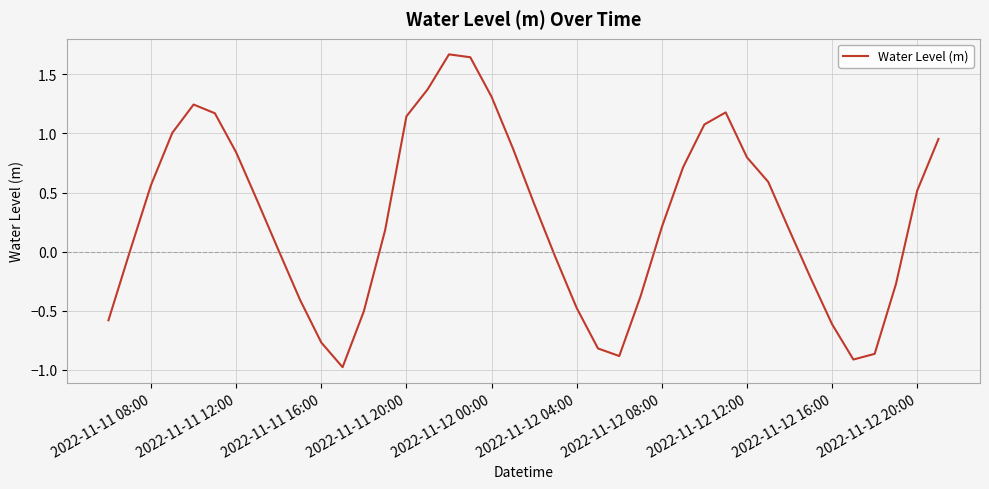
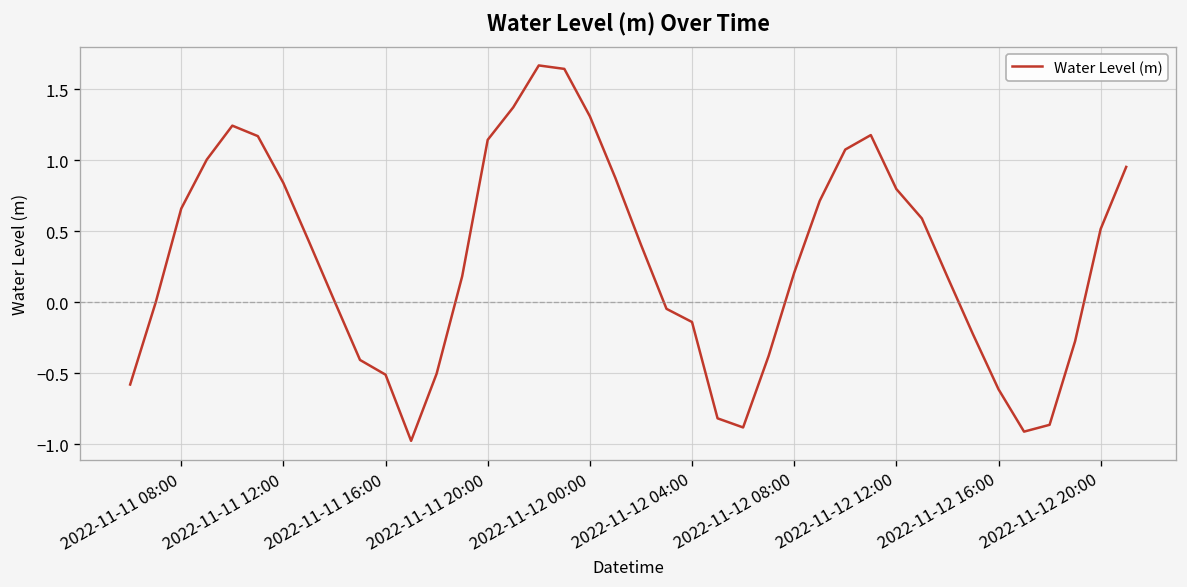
  {
-   "2022-11-11 08:00": 0.56,
+   "2022-11-11 08:00": 0.66,
    "2022-11-11 12:00": 0.84,
-   "2022-11-11 16:00": -0.77,
+   "2022-11-11 16:00": -0.51,
    "2022-11-11 20:00": 1.14,
    "2022-11-12 00:00": 1.31,
-   "2022-11-12 04:00": -0.48,
+   "2022-11-12 04:00": -0.14,
    "2022-11-12 08:00": 0.21,
    "2022-11-12 12:00": 0.80,
    "2022-11-12 16:00": -0.61,
    "2022-11-12 20:00": 0.52
  }
